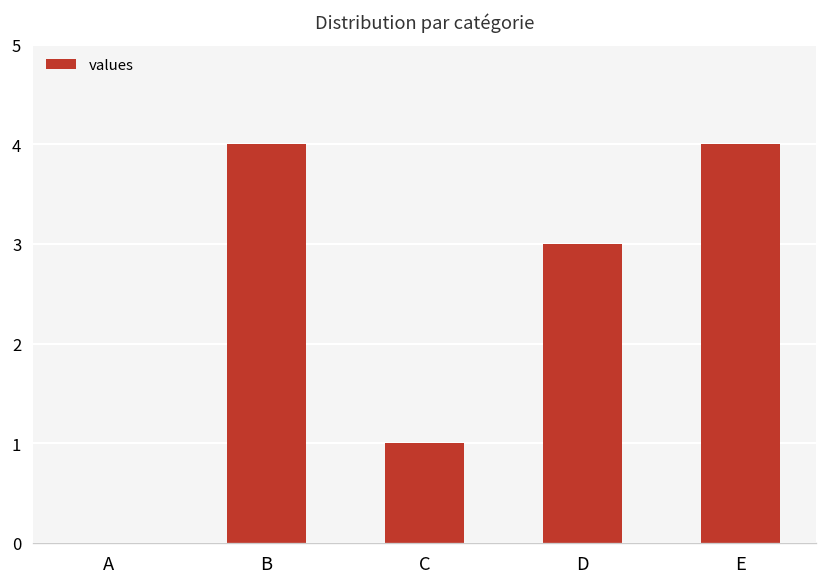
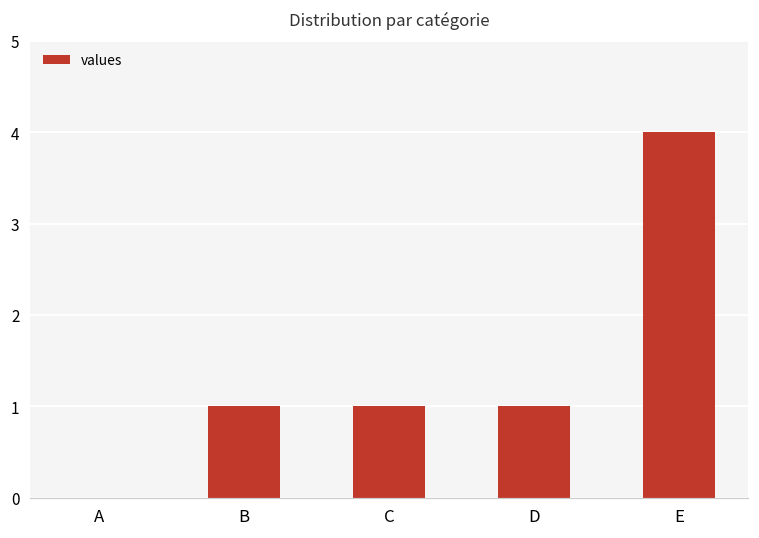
  {
    "A": 0,
-   "B": 4,
+   "B": 1,
    "C": 1,
-   "D": 3,
+   "D": 1,
    "E": 4
  }
